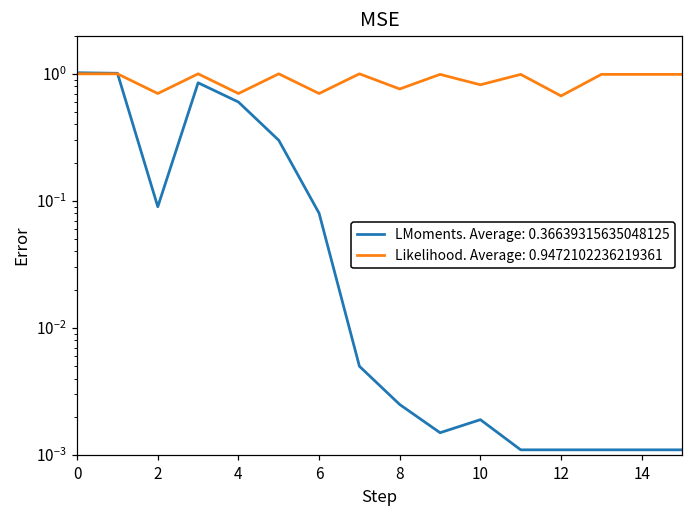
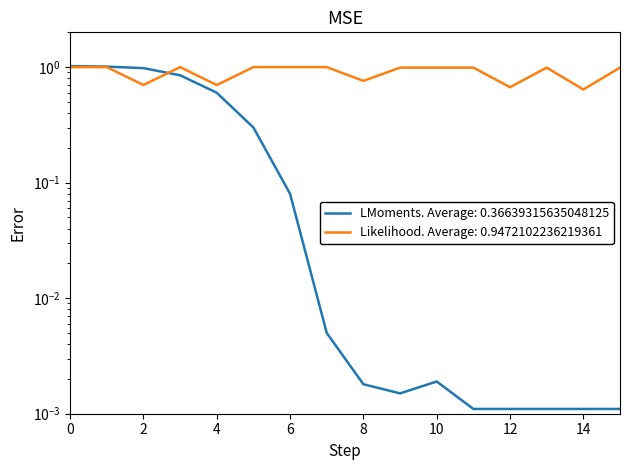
  {
    "LMoments. Average: 0.36639315635048125": {
-     "2": 0.09,
+     "2": 1.0,
      "4": 0.6,
      "6": 0.08,
-     "8": 0.0025,
+     "8": 0.0018,
      "10": 0.0019,
      "12": 0.0011,
      "14": 0.0011
    },
    "Likelihood. Average: 0.9472102236219361": {
      "2": 0.7,
      "4": 0.7,
-     "6": 0.7,
+     "6": 1.0,
      "8": 0.8,
-     "10": 0.8,
+     "10": 1.0,
      "12": 0.7,
-     "14": 1.0
+     "14": 0.6
    }
  }
